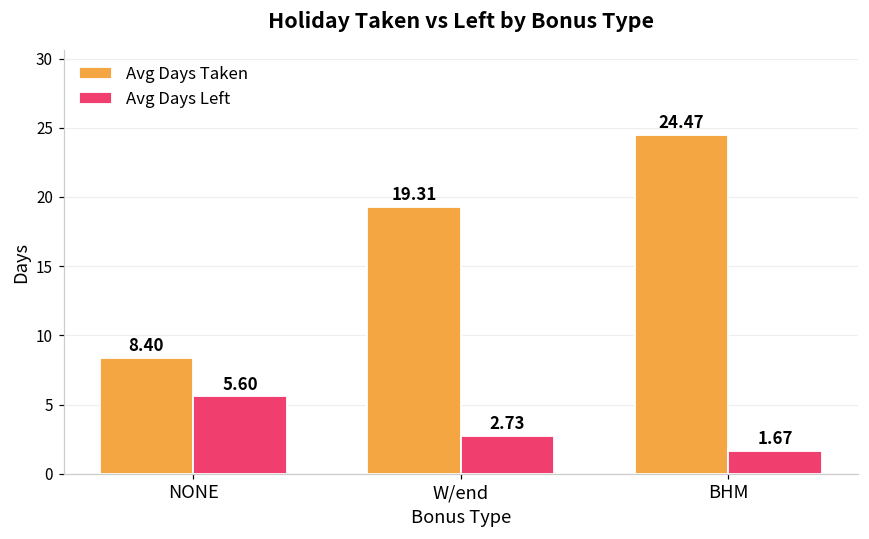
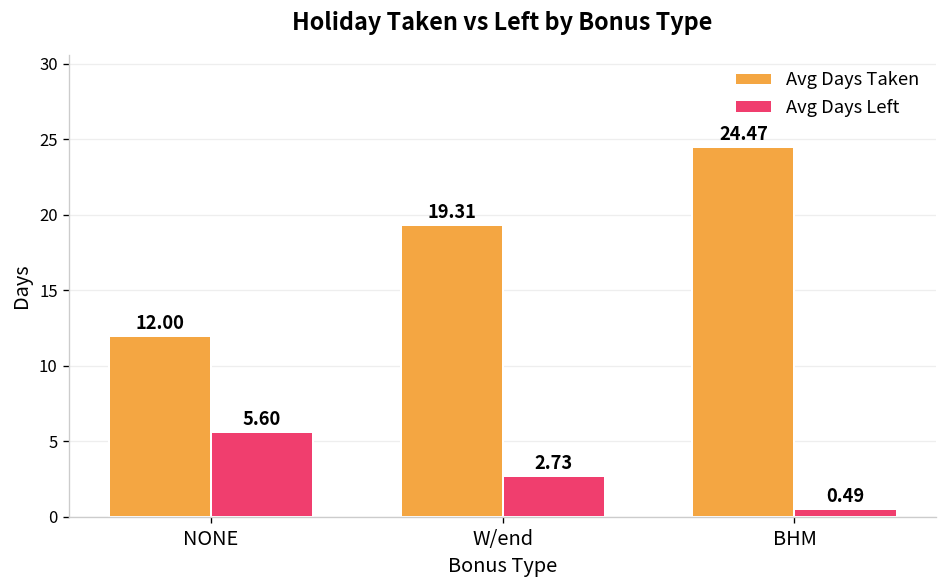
  {
    "Avg Days Taken": {
-     "NONE": 8.40,
+     "NONE": 12.00,
      "W/end": 19.31,
      "BHM": 24.47
    },
    "Avg Days Left": {
      "NONE": 5.60,
      "W/end": 2.73,
-     "BHM": 1.67
+     "BHM": 0.49
    }
  }
